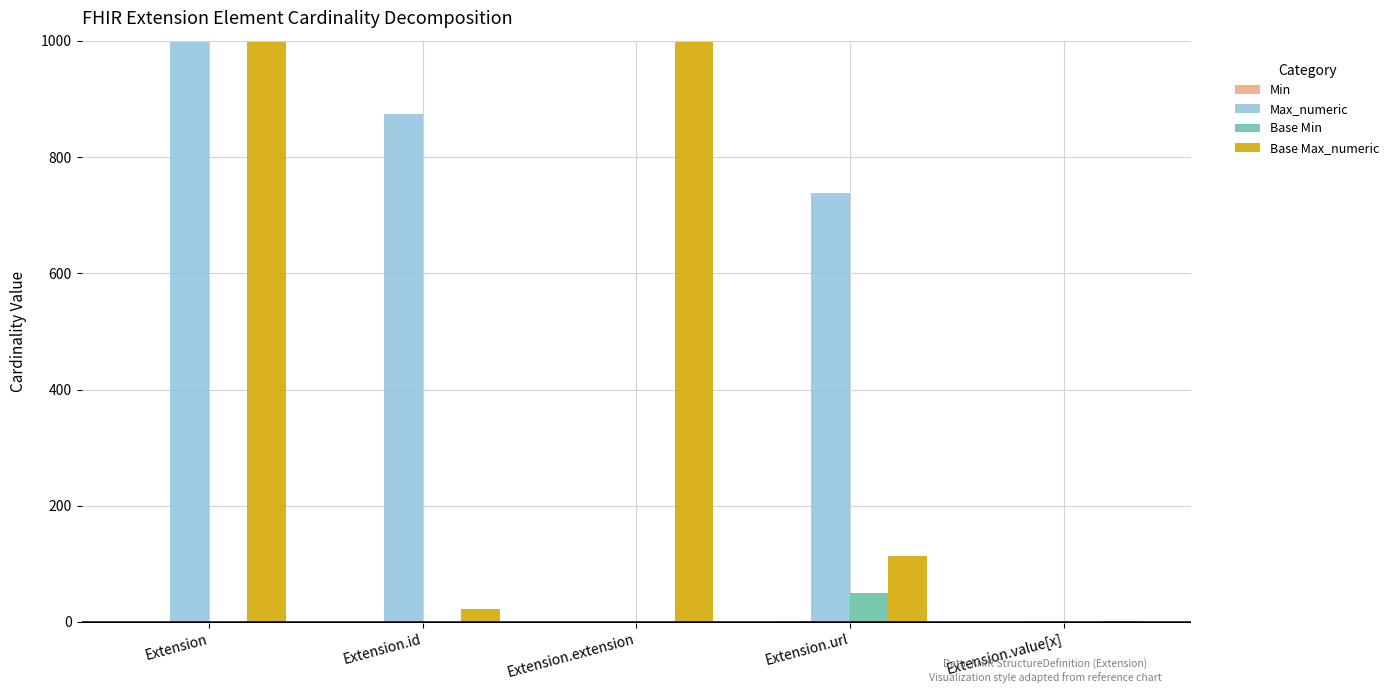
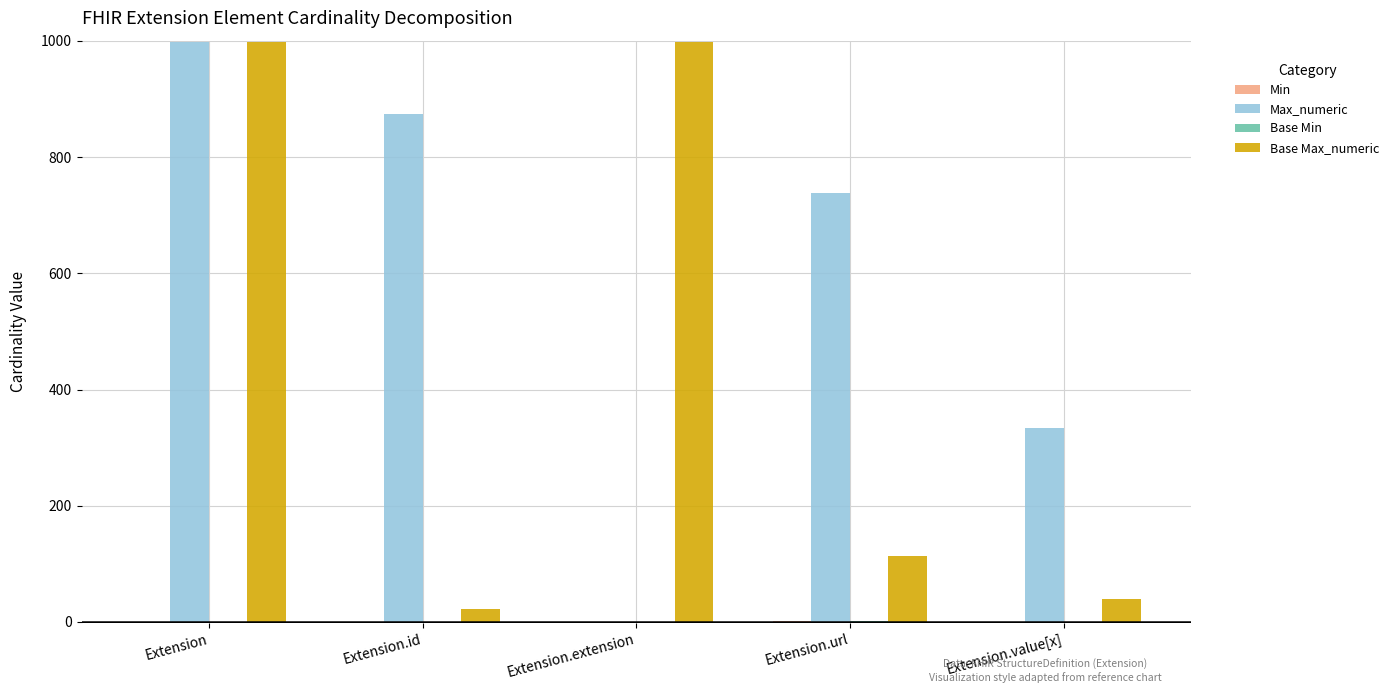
  {
    "Min": {
      "Extension": 0,
      "Extension.id": 0,
      "Extension.extension": 0,
      "Extension.value[x]": 0
    },
    "Max_numeric": {
      "Extension": 1000,
      "Extension.id": 870,
      "Extension.extension": 0,
      "Extension.url": 740,
-     "Extension.value[x]": 0
+     "Extension.value[x]": 330
    },
    "Base Min": {
      "Extension": 0,
      "Extension.id": 0,
      "Extension.extension": 0,
-     "Extension.url": 50,
+     "Extension.url": 0,
      "Extension.value[x]": 0
    },
    "Base Max_numeric": {
      "Extension": 1000,
      "Extension.id": 20,
      "Extension.extension": 1000,
      "Extension.url": 110,
-     "Extension.value[x]": 0
+     "Extension.value[x]": 40
    }
  }
